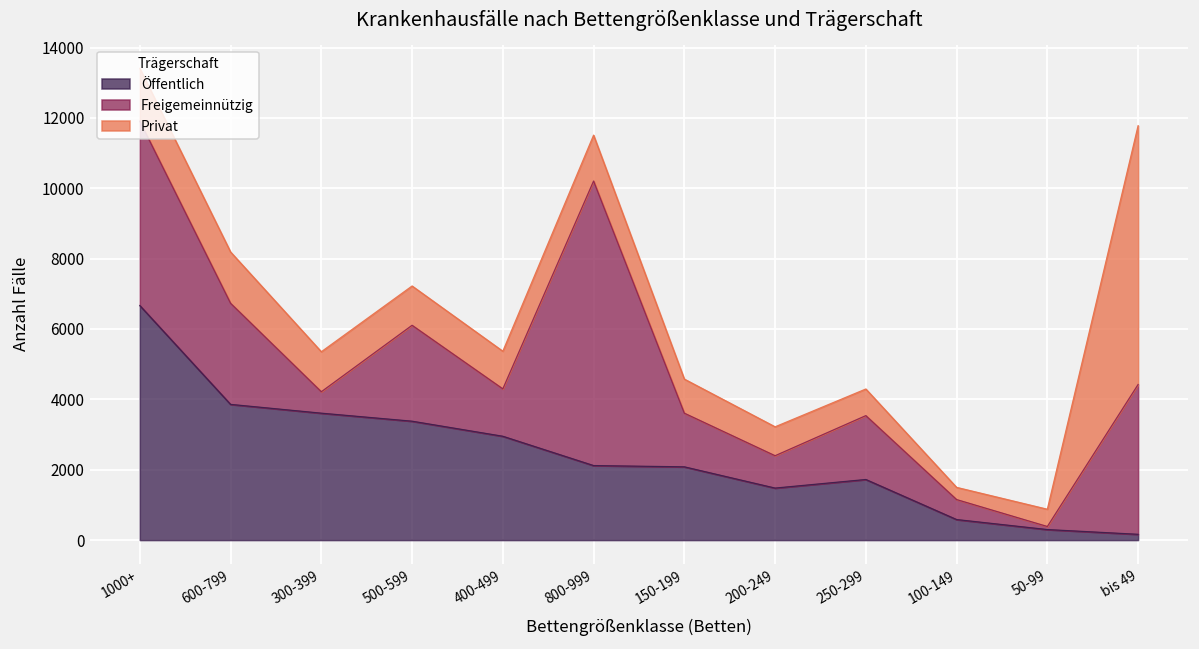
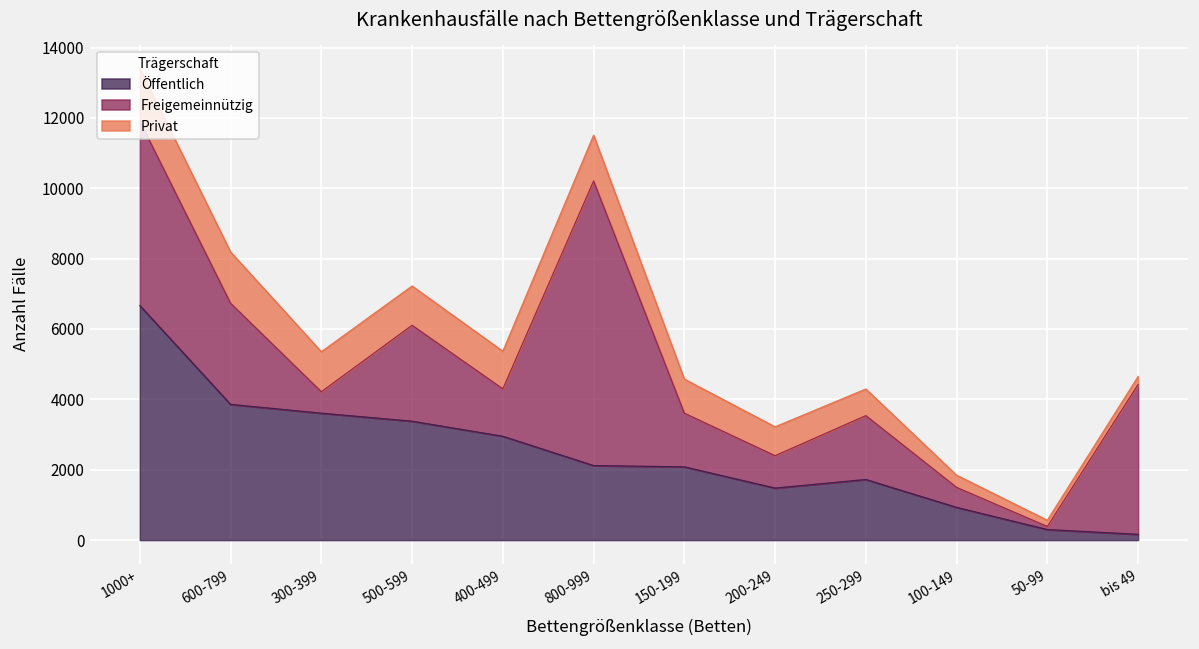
  {
    "Öffentlich": {
      "1000+": 6700,
      "600-799": 3900,
      "300-399": 3600,
      "500-599": 3400,
      "400-499": 3000,
      "800-999": 2100,
      "150-199": 2100,
      "200-249": 1500,
      "250-299": 1700,
-     "100-149": 600,
+     "100-149": 900,
      "50-99": 300,
      "bis 49": 200
    },
    "Freigemeinnützig": {
      "600-799": 2900,
      "300-399": 600,
      "500-599": 2700,
      "400-499": 1300,
      "800-999": 8100,
      "150-199": 1500,
      "200-249": 900,
      "250-299": 1800,
      "100-149": 600,
      "50-99": 100,
      "bis 49": 4300
    },
    "Privat": {
      "600-799": 1500,
      "300-399": 1100,
      "500-599": 1100,
      "400-499": 1100,
      "800-999": 1300,
      "150-199": 1000,
      "200-249": 800,
      "250-299": 800,
      "100-149": 300,
-     "50-99": 500,
-     "bis 49": 7400
+     "50-99": 200,
+     "bis 49": 200
    }
  }
